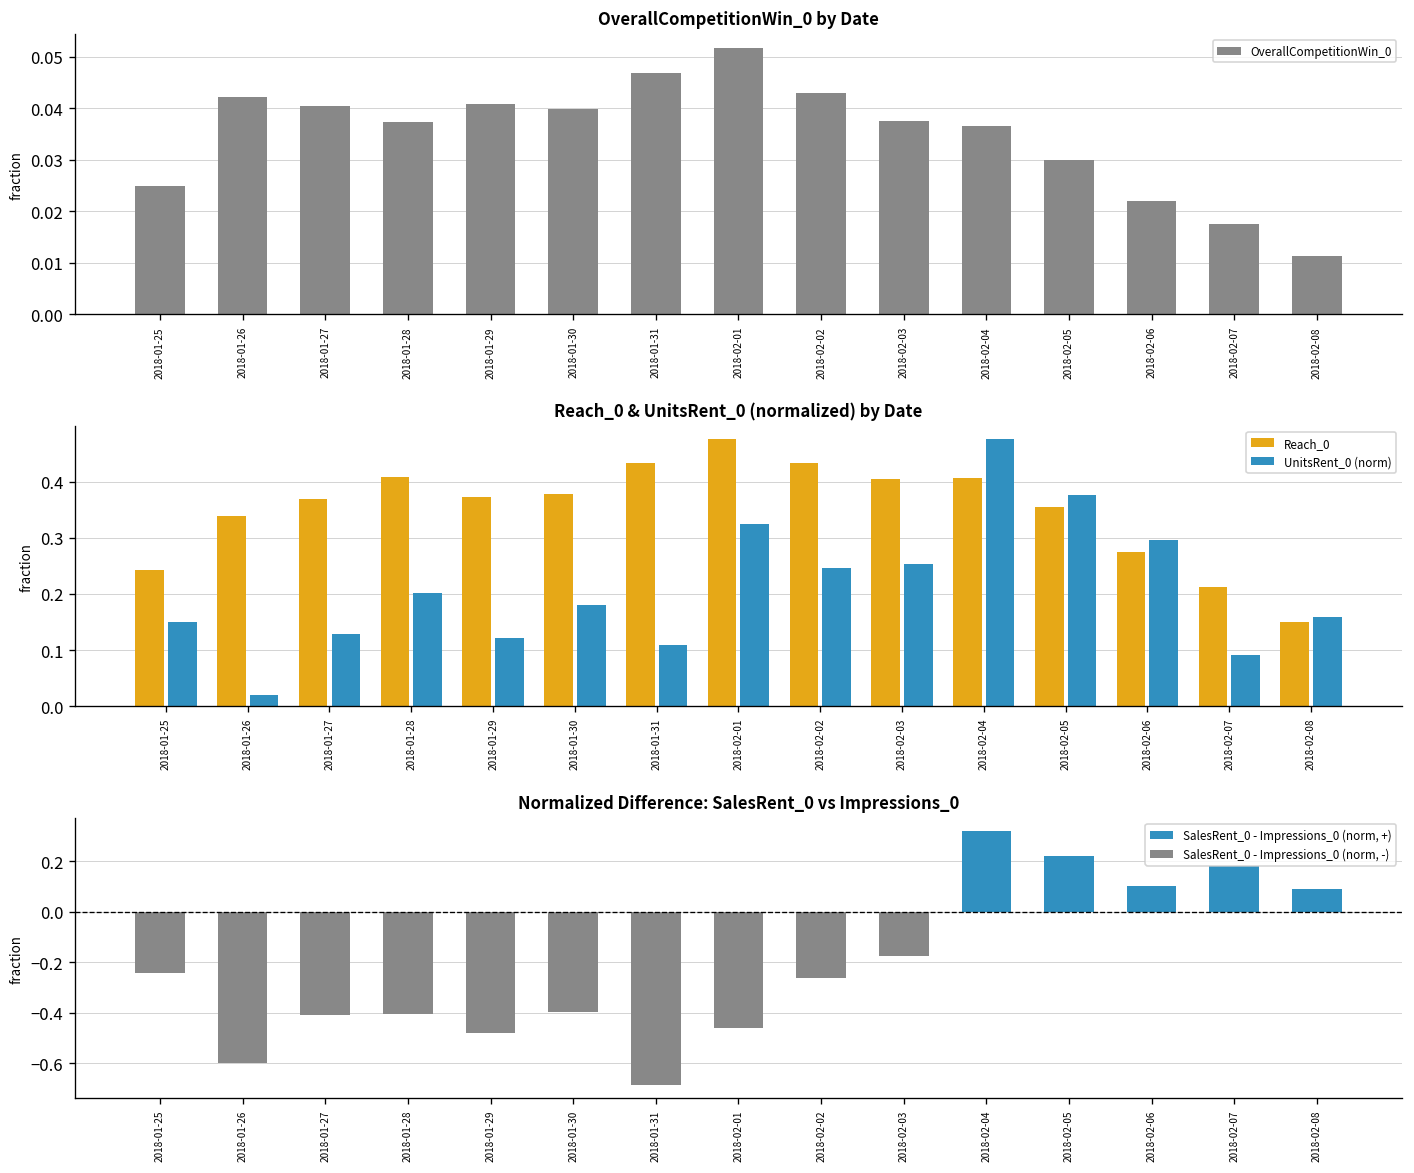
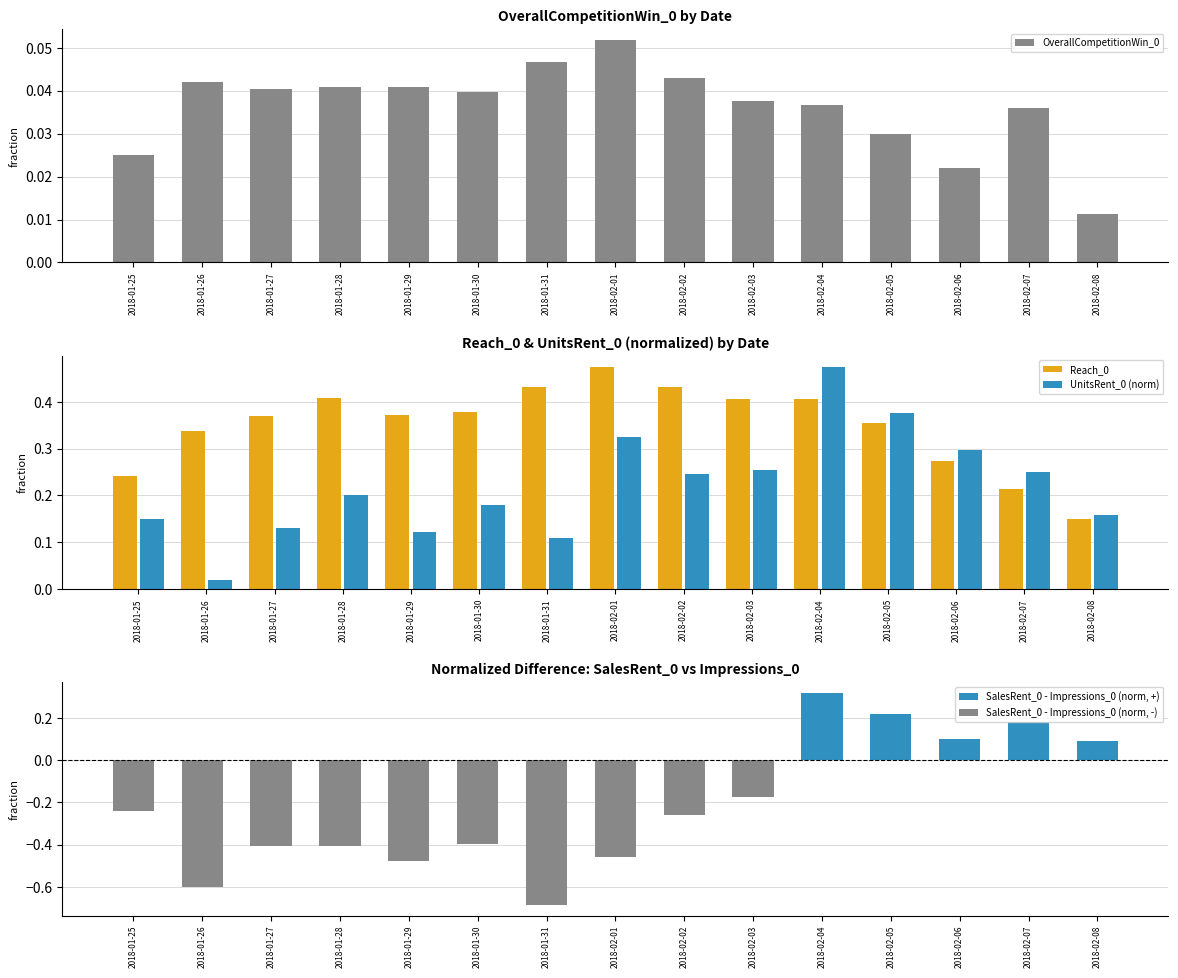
  {
    "OverallCompetitionWin_0 by Date": {
      "2018-01-25": 0.025,
      "2018-01-26": 0.042,
      "2018-01-27": 0.040,
-     "2018-01-28": 0.037,
+     "2018-01-28": 0.041,
      "2018-01-29": 0.041,
      "2018-01-30": 0.040,
      "2018-01-31": 0.047,
      "2018-02-01": 0.052,
      "2018-02-02": 0.043,
      "2018-02-03": 0.038,
      "2018-02-04": 0.037,
      "2018-02-05": 0.030,
      "2018-02-06": 0.022,
-     "2018-02-07": 0.018,
+     "2018-02-07": 0.036,
      "2018-02-08": 0.011
    },
    "Reach_0 & UnitsRent_0 (normalized) by Date": {
      "Reach_0": {
        "2018-01-25": 0.24,
        "2018-01-26": 0.34,
        "2018-01-27": 0.37,
        "2018-01-28": 0.41,
        "2018-01-29": 0.37,
        "2018-01-30": 0.38,
        "2018-01-31": 0.43,
        "2018-02-01": 0.48,
        "2018-02-02": 0.43,
        "2018-02-03": 0.41,
        "2018-02-04": 0.41,
        "2018-02-05": 0.35,
        "2018-02-06": 0.27,
        "2018-02-07": 0.21,
        "2018-02-08": 0.15
      },
      "UnitsRent_0 (norm)": {
        "2018-01-25": 0.15,
        "2018-01-26": 0.02,
        "2018-01-27": 0.13,
        "2018-01-28": 0.20,
        "2018-01-29": 0.12,
        "2018-01-30": 0.18,
        "2018-01-31": 0.11,
        "2018-02-01": 0.32,
        "2018-02-02": 0.25,
        "2018-02-03": 0.25,
        "2018-02-04": 0.48,
        "2018-02-05": 0.38,
        "2018-02-06": 0.30,
-       "2018-02-07": 0.09,
+       "2018-02-07": 0.25,
        "2018-02-08": 0.16
      }
    },
    "Normalized Difference: SalesRent_0 vs Impressions_0": {
      "SalesRent_0 - Impressions_0 (norm, +)": {
        "2018-02-04": 0.32,
        "2018-02-05": 0.22,
        "2018-02-06": 0.10,
        "2018-02-07": 0.18,
        "2018-02-08": 0.09
      },
      "SalesRent_0 - Impressions_0 (norm, -)": {
        "2018-01-25": -0.24,
        "2018-01-26": -0.60,
        "2018-01-27": -0.41,
        "2018-01-28": -0.41,
        "2018-01-29": -0.48,
        "2018-01-30": -0.40,
        "2018-01-31": -0.69,
        "2018-02-01": -0.46,
        "2018-02-02": -0.26,
        "2018-02-03": -0.17
      }
    }
  }
